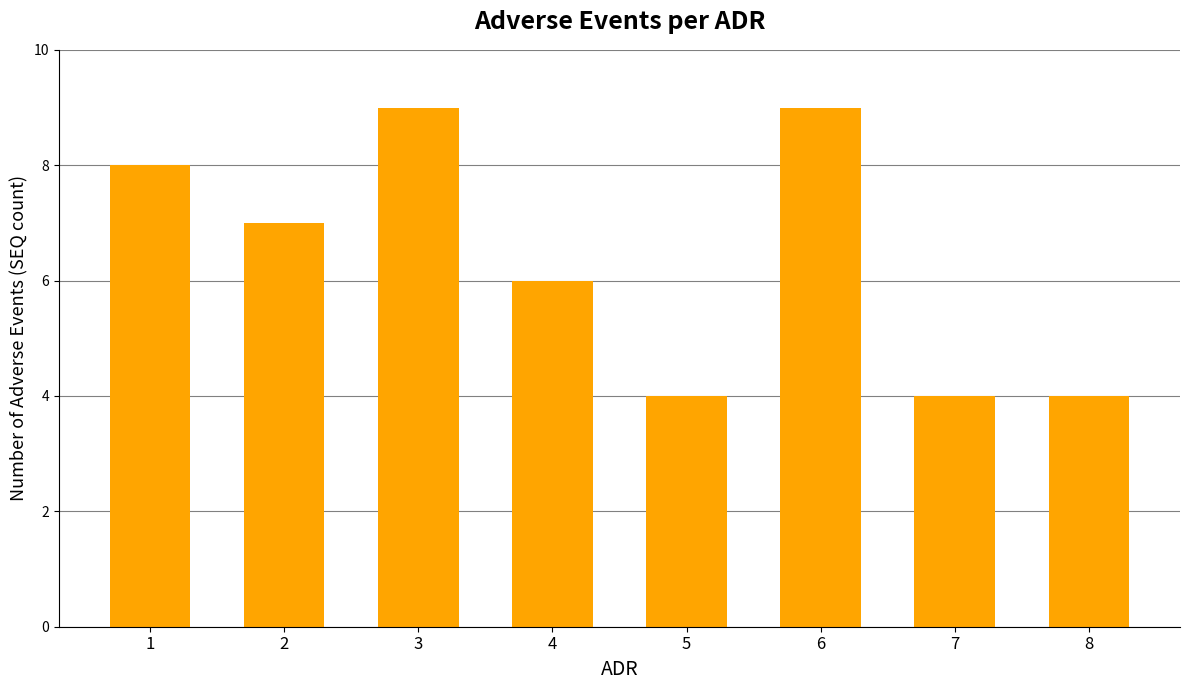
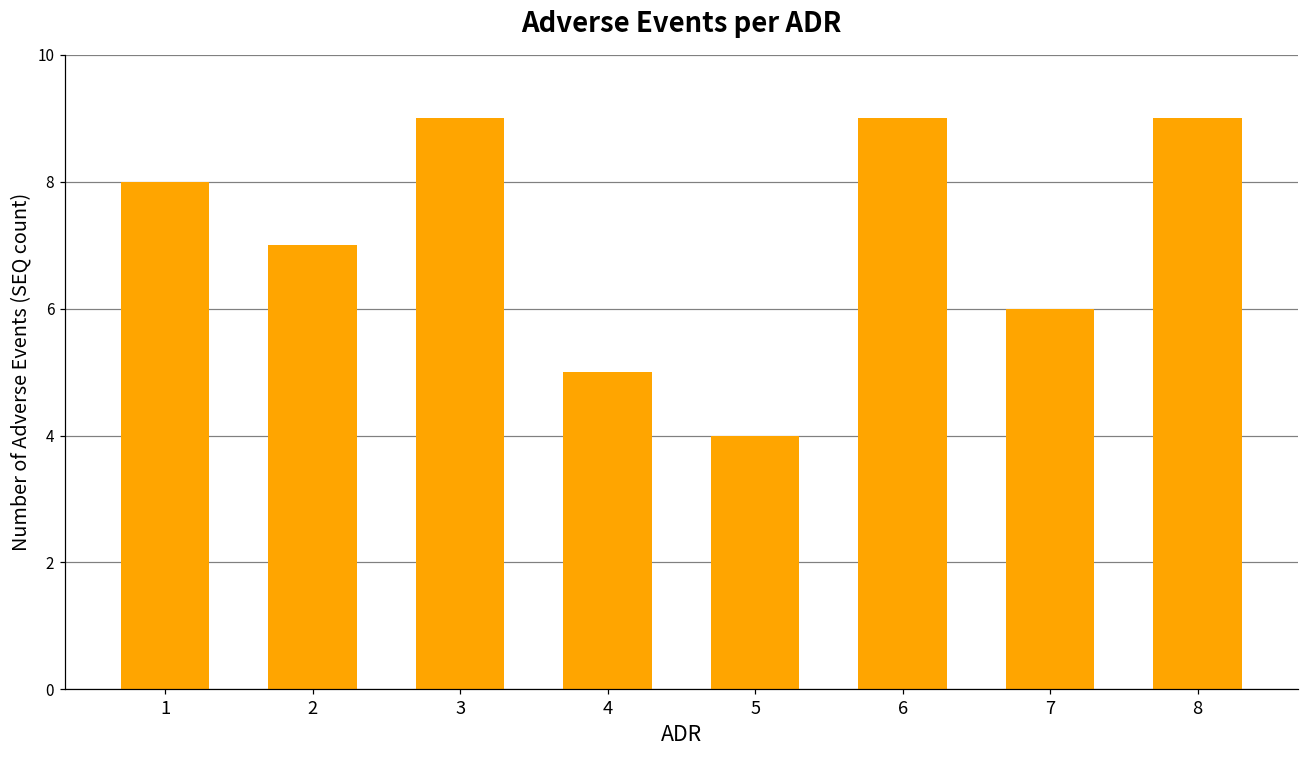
  {
    "1": 8,
    "2": 7,
    "3": 9,
-   "4": 6,
+   "4": 5,
    "5": 4,
    "6": 9,
-   "7": 4,
-   "8": 4
+   "7": 6,
+   "8": 9
  }
